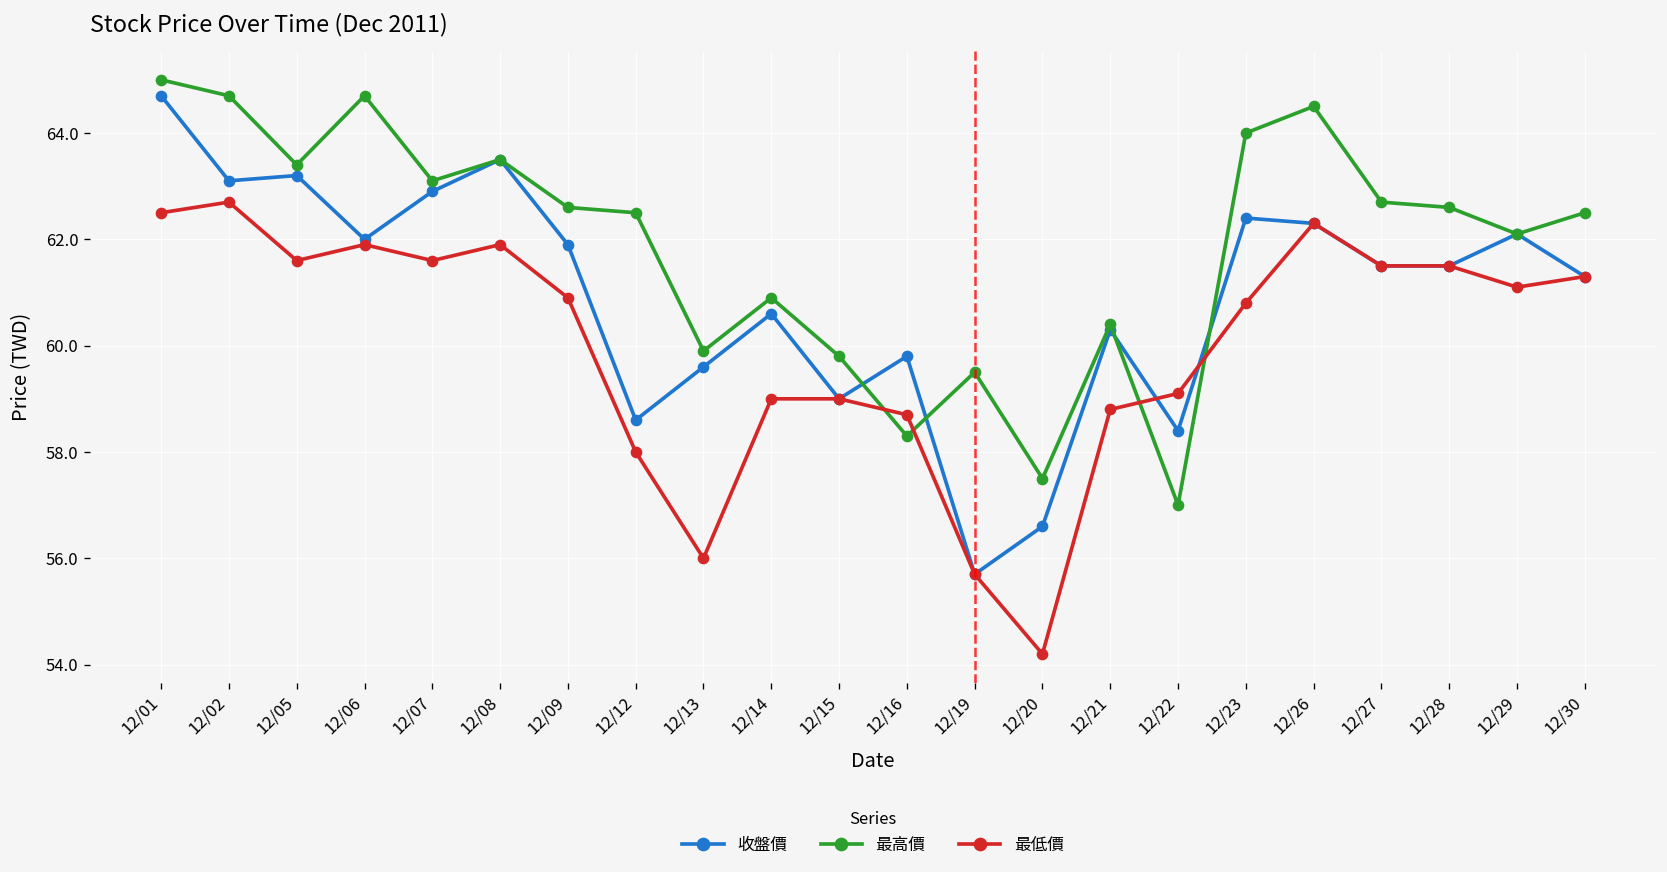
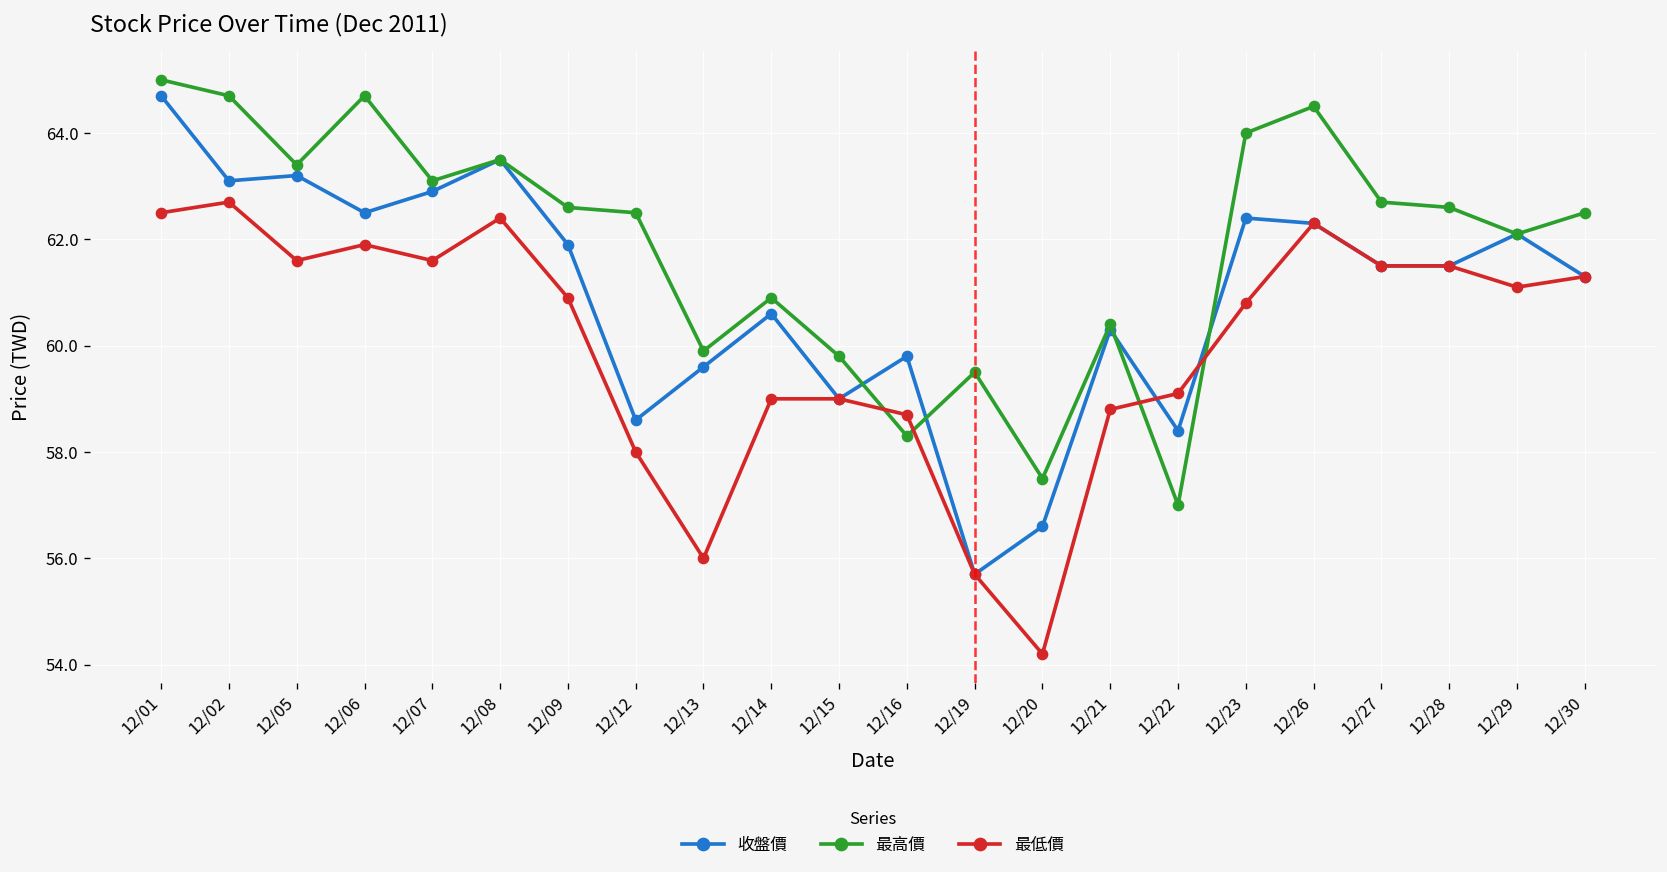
  {
    "收盤價": {
      "12/01": 64.7,
      "12/02": 63.1,
      "12/05": 63.2,
-     "12/06": 62.0,
+     "12/06": 62.5,
      "12/07": 62.9,
      "12/09": 61.9,
      "12/12": 58.6,
      "12/13": 59.6,
      "12/14": 60.6,
      "12/16": 59.8,
      "12/20": 56.6,
      "12/21": 60.3,
      "12/22": 58.4,
      "12/23": 62.4
    },
    "最高價": {
      "12/01": 65.0,
      "12/02": 64.7,
      "12/05": 63.4,
      "12/06": 64.7,
      "12/07": 63.1,
      "12/09": 62.6,
      "12/12": 62.5,
      "12/13": 59.9,
      "12/14": 60.9,
      "12/15": 59.8,
      "12/16": 58.3,
      "12/19": 59.5,
      "12/20": 57.5,
      "12/21": 60.4,
      "12/22": 57.0,
      "12/23": 64.0,
      "12/26": 64.5,
      "12/27": 62.7,
      "12/28": 62.6,
      "12/30": 62.5
    },
    "最低價": {
      "12/01": 62.5,
      "12/02": 62.7,
      "12/05": 61.6,
      "12/06": 61.9,
      "12/07": 61.6,
-     "12/08": 61.9,
+     "12/08": 62.4,
      "12/09": 60.9,
      "12/12": 58.0,
      "12/13": 56.0,
      "12/14": 59.0,
      "12/16": 58.7,
      "12/20": 54.2,
      "12/21": 58.8,
      "12/22": 59.1,
      "12/23": 60.8,
      "12/29": 61.1
    }
  }
